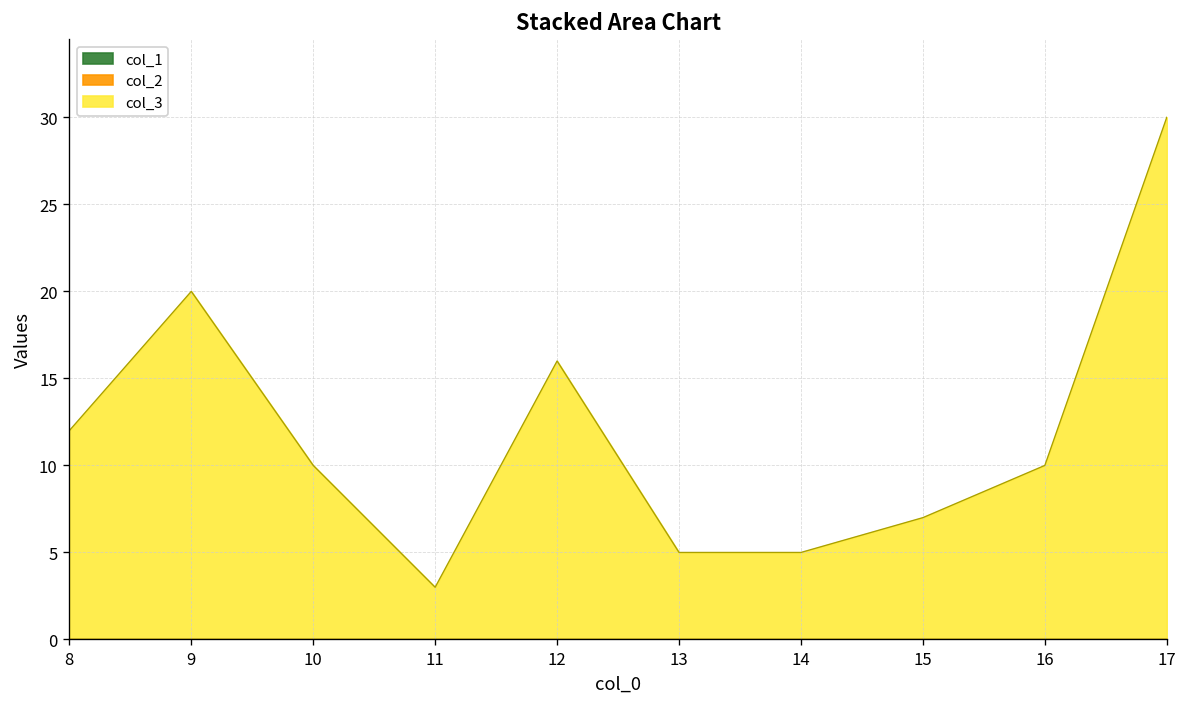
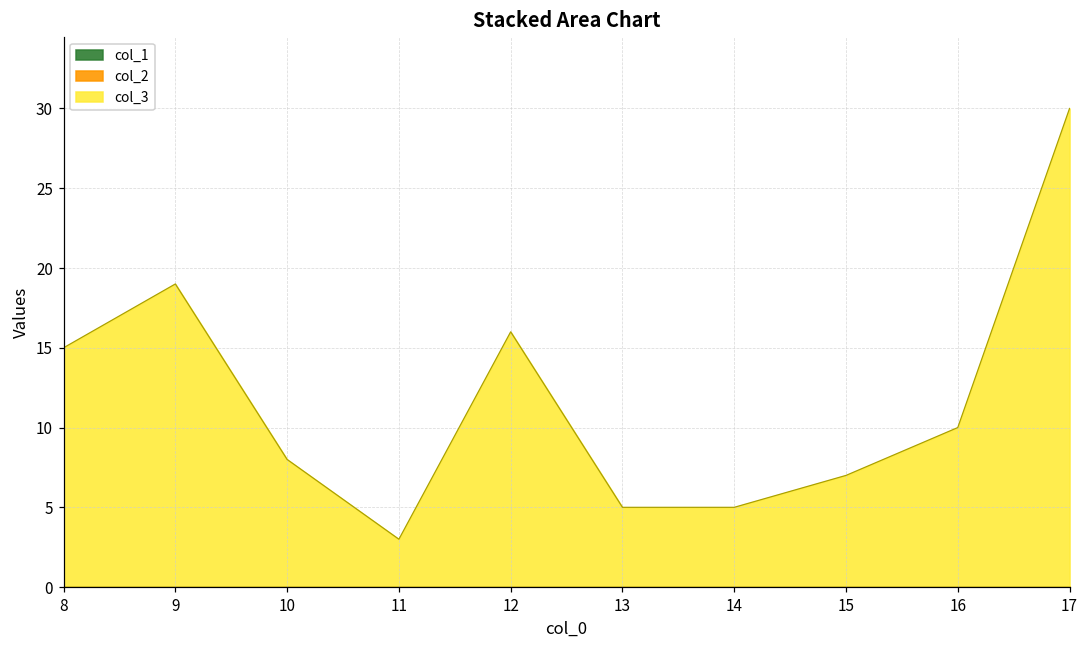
  {
    "col_2": {
      "8": 0,
      "9": 0,
      "10": 0,
      "11": 0,
      "12": 0,
      "13": 0,
      "14": 0,
      "15": 0,
      "16": 0,
      "17": 0
    },
    "col_3": {
-     "8": 12,
-     "9": 20,
-     "10": 10,
+     "8": 15,
+     "9": 19,
+     "10": 8,
      "11": 3,
      "12": 16,
      "13": 5,
      "14": 5,
      "15": 7,
      "16": 10,
      "17": 30
    }
  }
